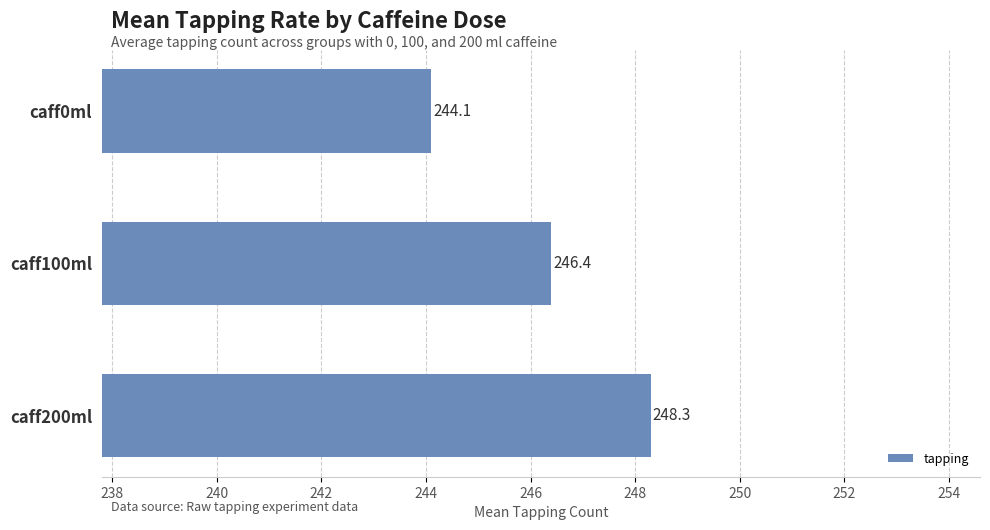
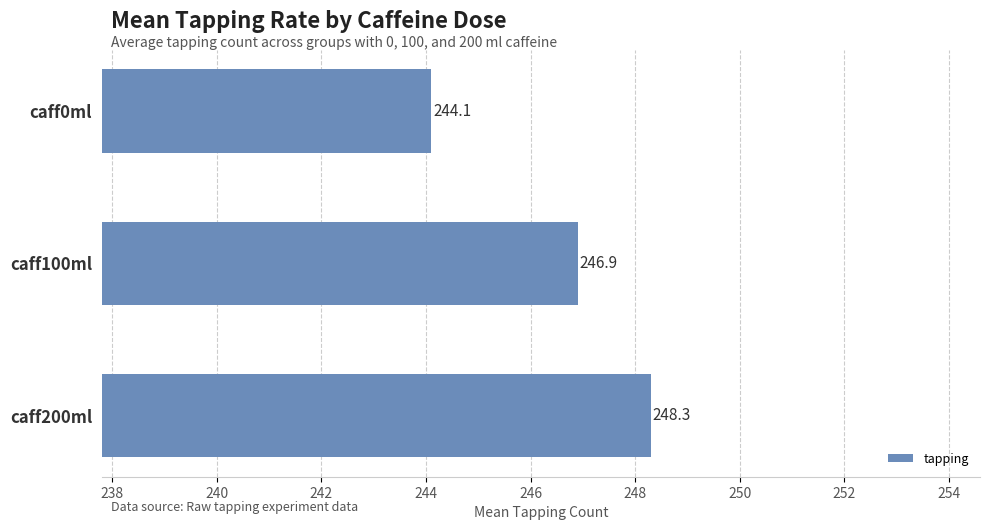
  {
    "caff0ml": 244.1,
-   "caff100ml": 246.4,
+   "caff100ml": 246.9,
    "caff200ml": 248.3
  }
